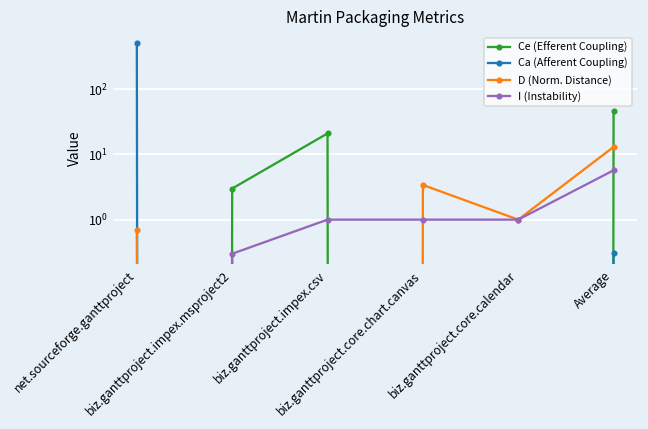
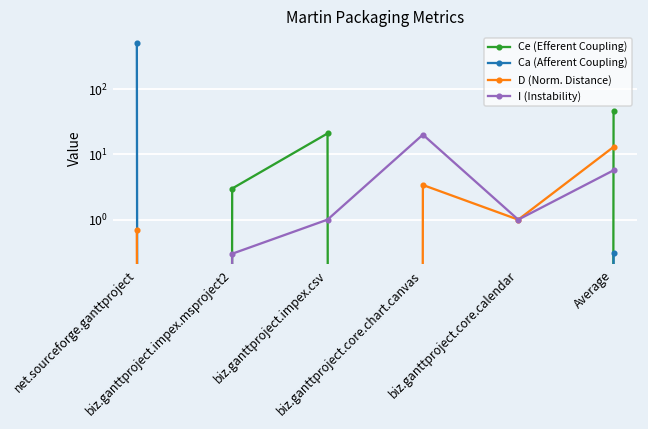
  {
    "Ce (Efferent Coupling)": {
      "biz.ganttproject.impex.msproject2": 3,
      "biz.ganttproject.impex.csv": 21,
      "Average": 50
    },
    "Ca (Afferent Coupling)": {
      "net.sourceforge.ganttproject": 500,
      "Average": 0.3
    },
    "D (Norm. Distance)": {
      "net.sourceforge.ganttproject": 0.7,
      "biz.ganttproject.core.chart.canvas": 3,
      "Average": 13
    },
    "I (Instability)": {
      "biz.ganttproject.impex.msproject2": 0.3,
      "biz.ganttproject.impex.csv": 1.0,
-     "biz.ganttproject.core.chart.canvas": 1.0,
+     "biz.ganttproject.core.chart.canvas": 20,
      "Average": 6
    }
  }
